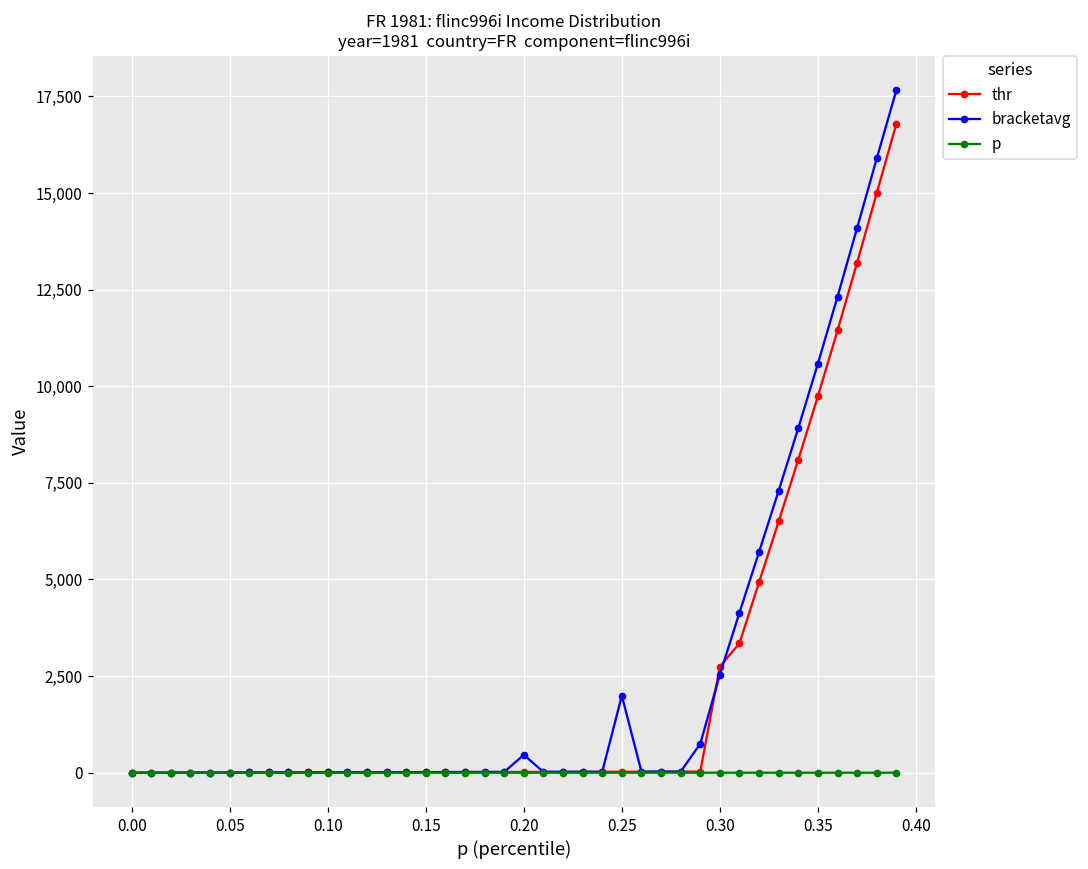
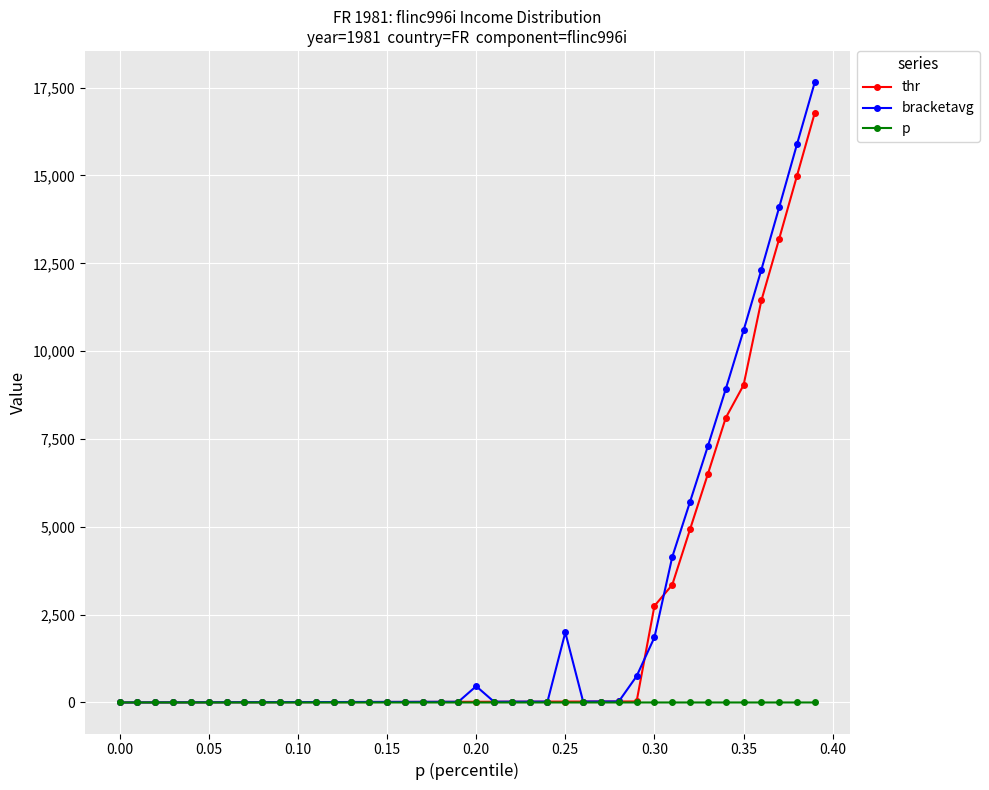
  {
    "thr": {
      "0.30": "2,700",
-     "0.35": "9,700"
+     "0.35": "9,000"
    },
    "bracketavg": {
      "0.20": "500",
      "0.25": "2,000",
-     "0.30": "2,500",
+     "0.30": "1,900",
      "0.35": "10,600"
    },
    "p": {
      "0.30": "0",
      "0.35": "0"
    }
  }
